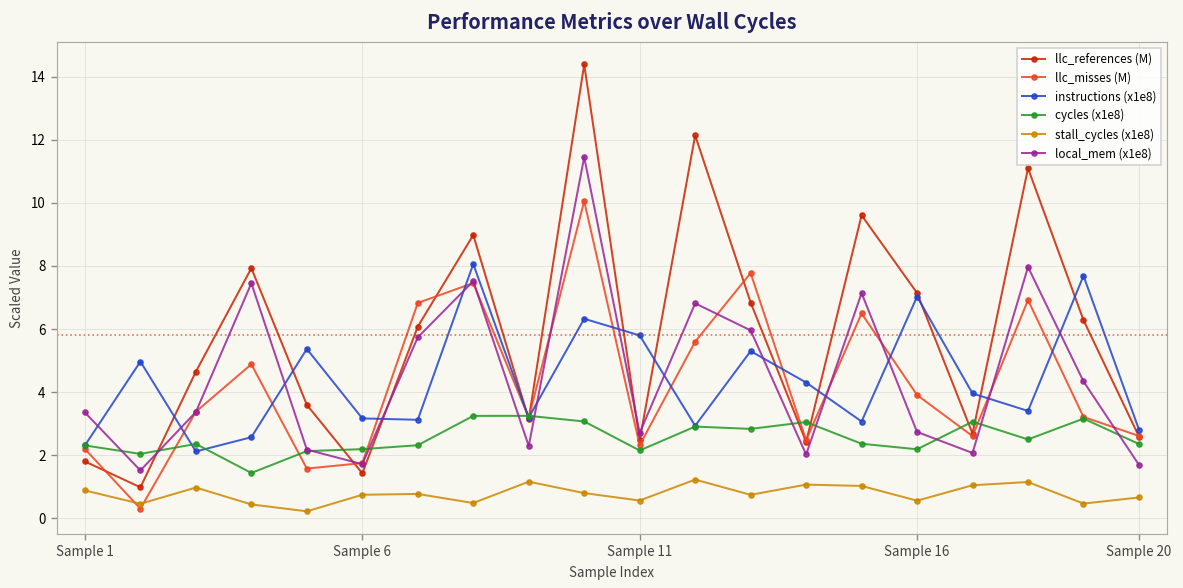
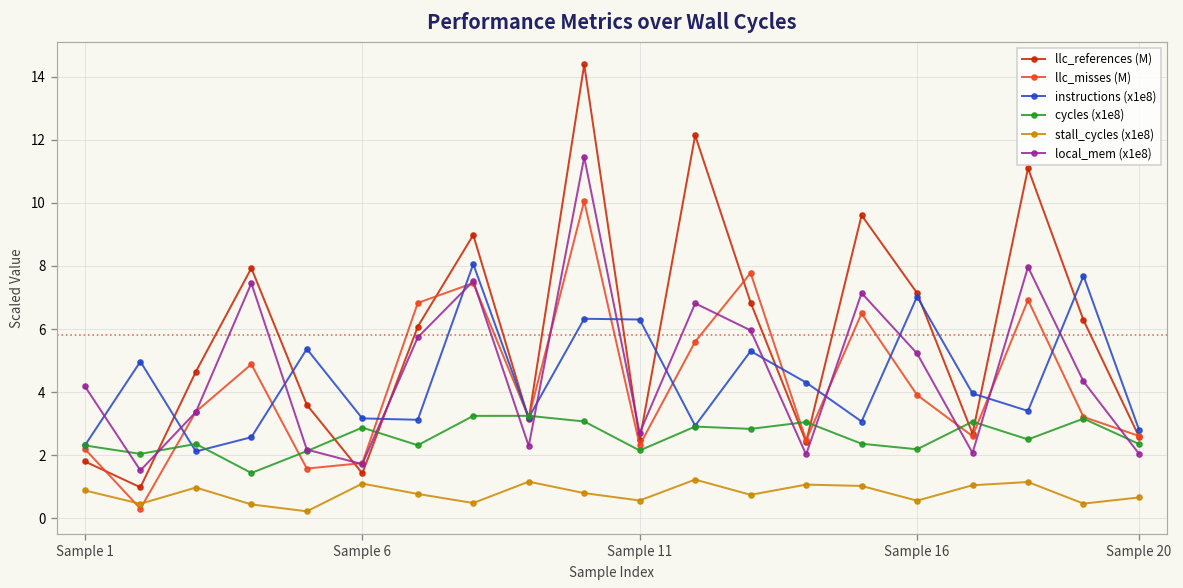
  {
    "instructions (x1e8)": {
      "Sample 6": 3.2,
-     "Sample 11": 5.8,
+     "Sample 11": 6.3,
      "Sample 16": 7.0,
      "Sample 20": 2.8
    },
    "cycles (x1e8)": {
-     "Sample 6": 2.2,
+     "Sample 6": 2.9,
      "Sample 11": 2.2,
      "Sample 16": 2.2,
      "Sample 20": 2.4
    },
    "stall_cycles (x1e8)": {
      "Sample 1": 0.9,
-     "Sample 6": 0.7,
+     "Sample 6": 1.1,
      "Sample 11": 0.6,
      "Sample 16": 0.6,
      "Sample 20": 0.7
    },
    "local_mem (x1e8)": {
-     "Sample 1": 3.4,
+     "Sample 1": 4.2,
      "Sample 11": 2.7,
-     "Sample 16": 2.7,
-     "Sample 20": 1.7
+     "Sample 16": 5.2,
+     "Sample 20": 2.0
    }
  }
